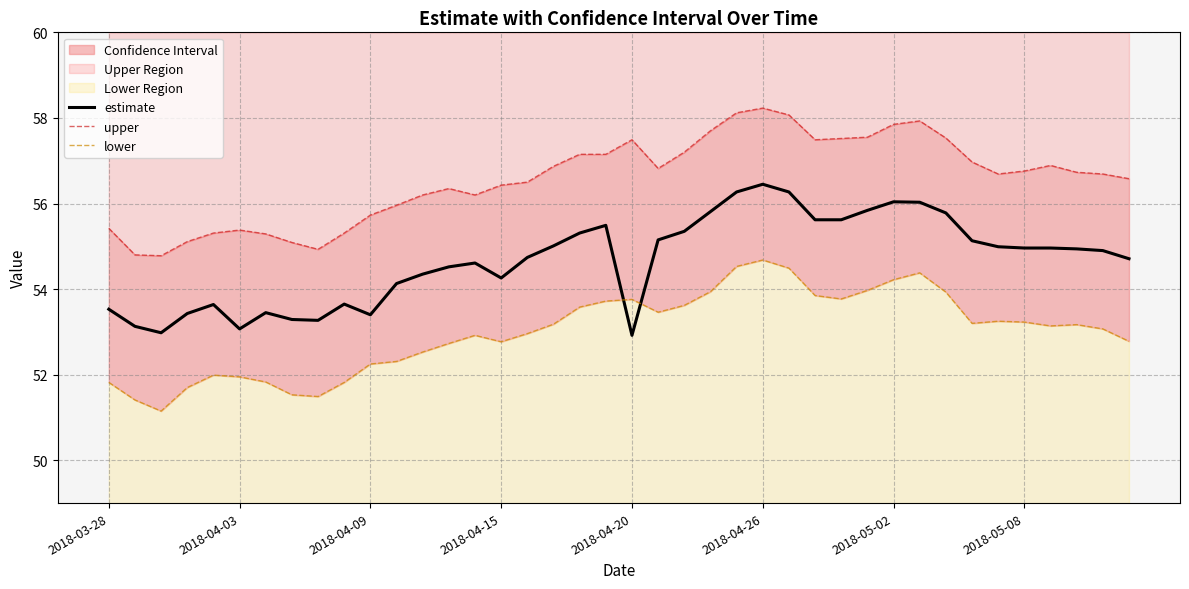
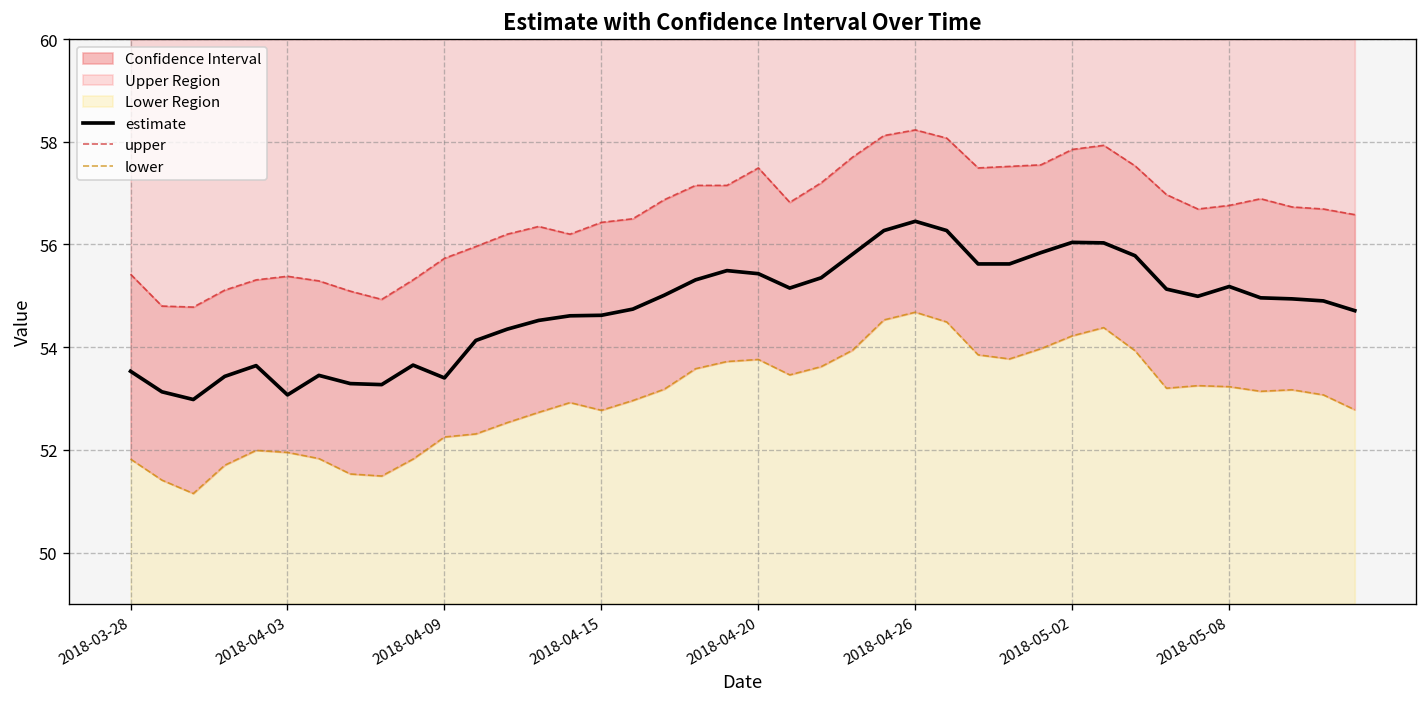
  {
    "estimate": {
      "2018-03-28": 53.5,
      "2018-04-03": 53.1,
      "2018-04-09": 53.4,
-     "2018-04-15": 54.3,
-     "2018-04-20": 52.9,
+     "2018-04-15": 54.6,
+     "2018-04-20": 55.4,
      "2018-04-26": 56.5,
      "2018-05-02": 56.0,
-     "2018-05-08": 55.0
+     "2018-05-08": 55.2
    }
  }
